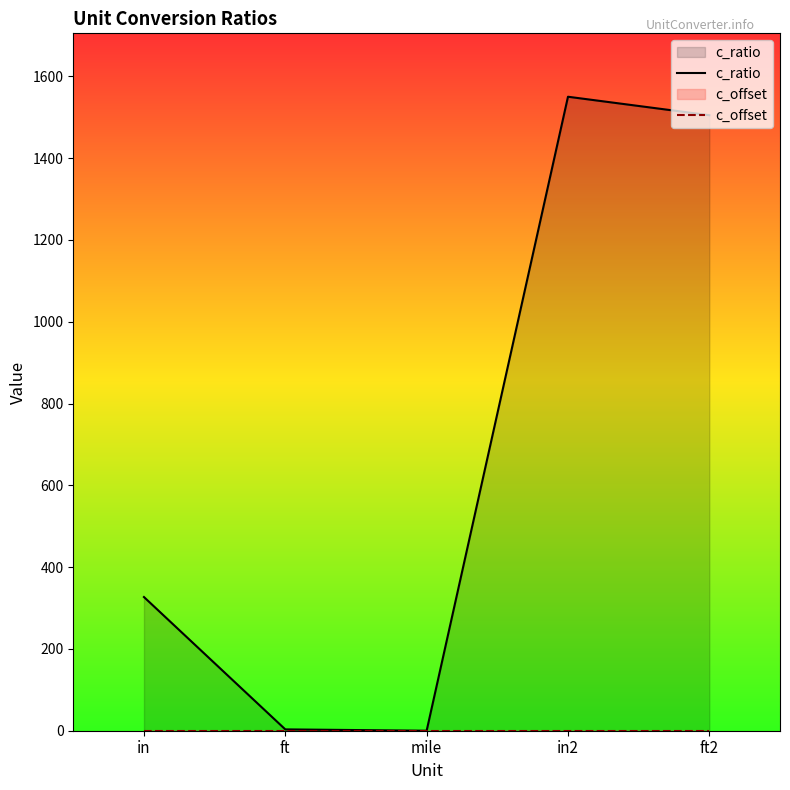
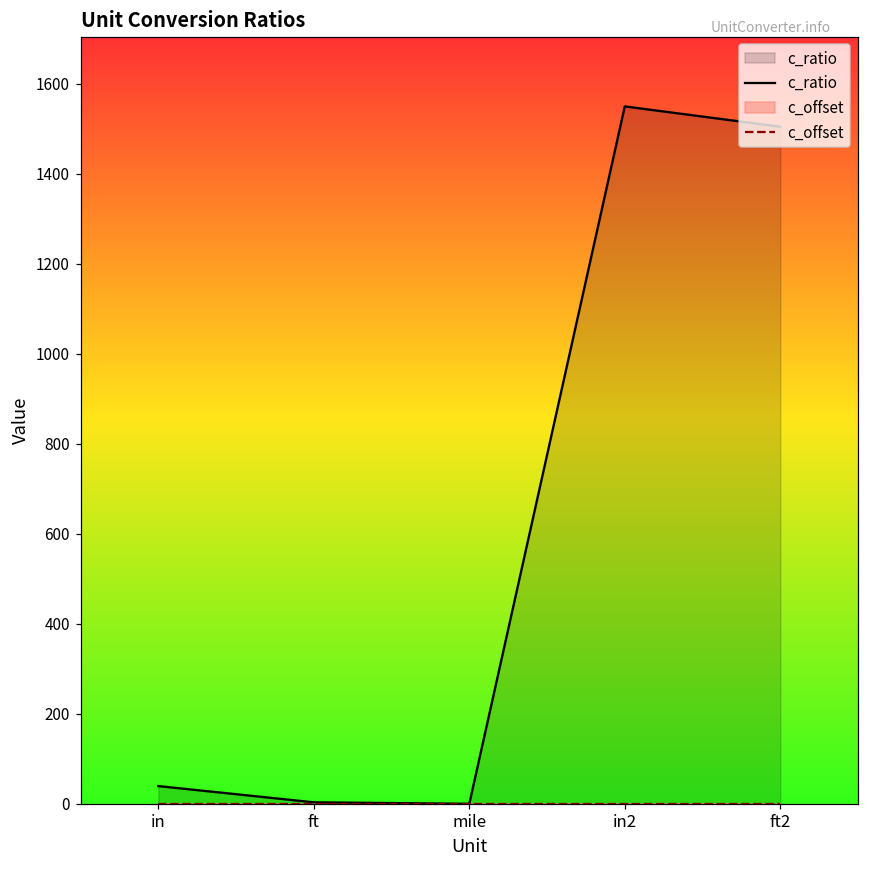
  {
    "c_ratio": {
-     "in": 330,
+     "in": 40,
      "in2": 1550
    }
  }
